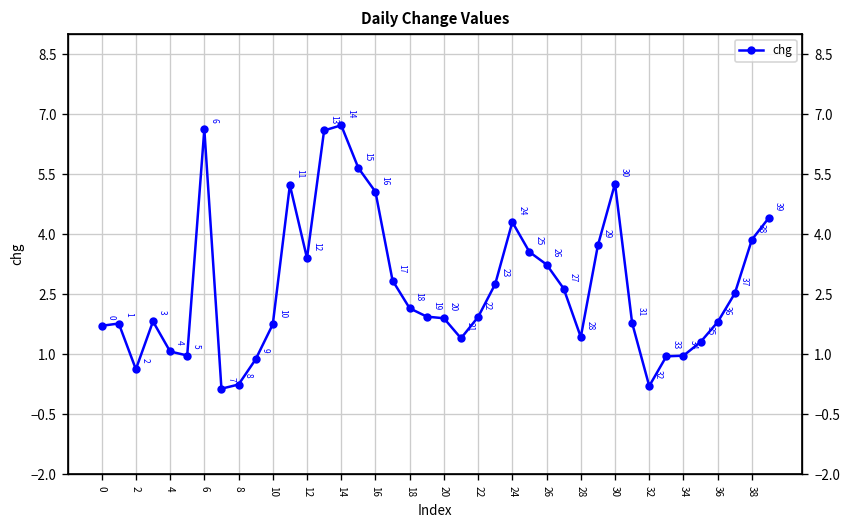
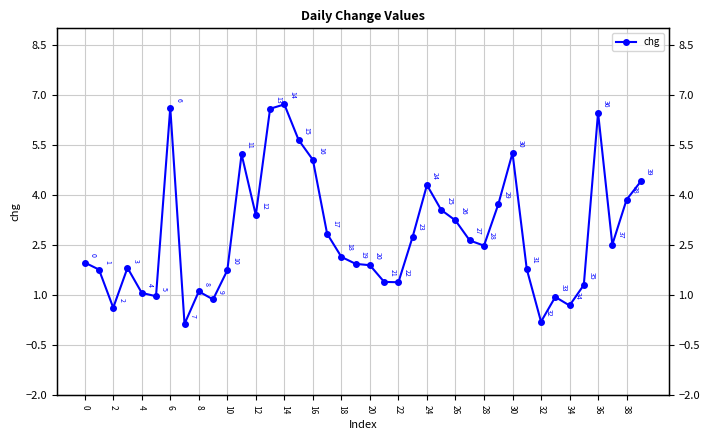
  {
-   "0": 1.7,
-   "8": 0.2,
-   "22": 1.9,
-   "28": 1.4,
-   "34": 1.0,
-   "36": 1.8,
+   "0": 2.0,
+   "8": 1.1,
+   "22": 1.4,
+   "28": 2.5,
+   "34": 0.7,
+   "36": 6.5,
    "38": 3.9
  }
